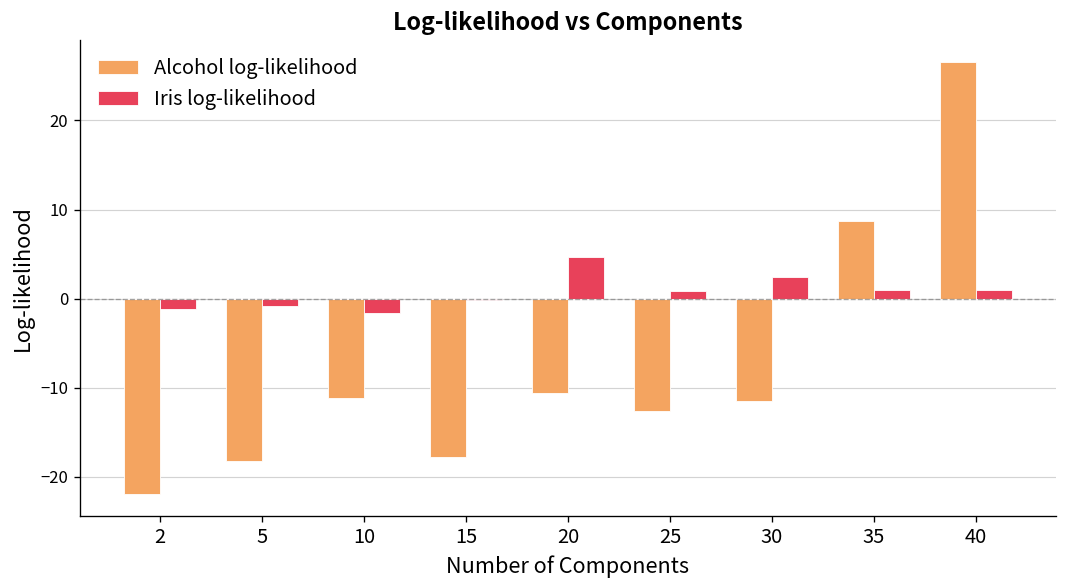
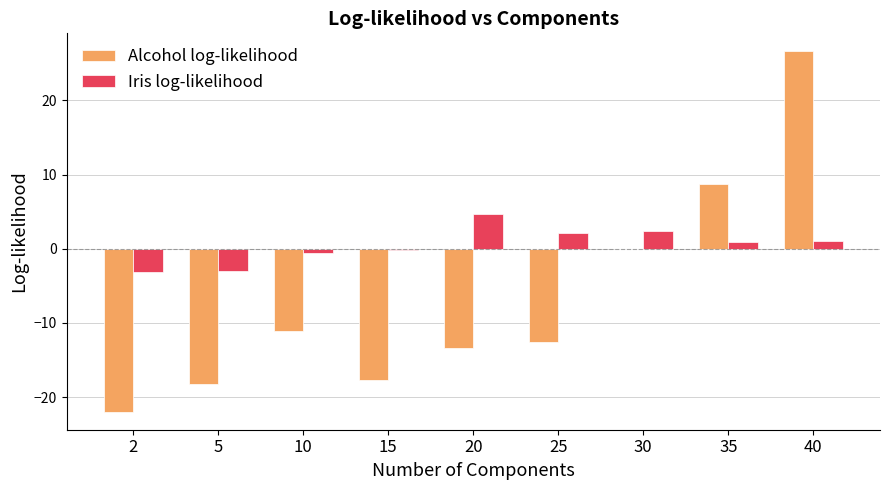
  {
    "Alcohol log-likelihood": {
      "2": -22,
      "5": -18,
      "10": -11,
      "15": -18,
-     "20": -11,
+     "20": -13,
      "25": -13,
-     "30": -12,
+     "30": 0,
      "35": 9,
      "40": 27
    },
    "Iris log-likelihood": {
-     "2": -1,
-     "5": -1,
-     "10": -2,
+     "2": -3,
+     "5": -3,
+     "10": -1,
      "20": 5,
-     "25": 1,
+     "25": 2,
      "30": 2,
      "35": 1,
      "40": 1
    }
  }
